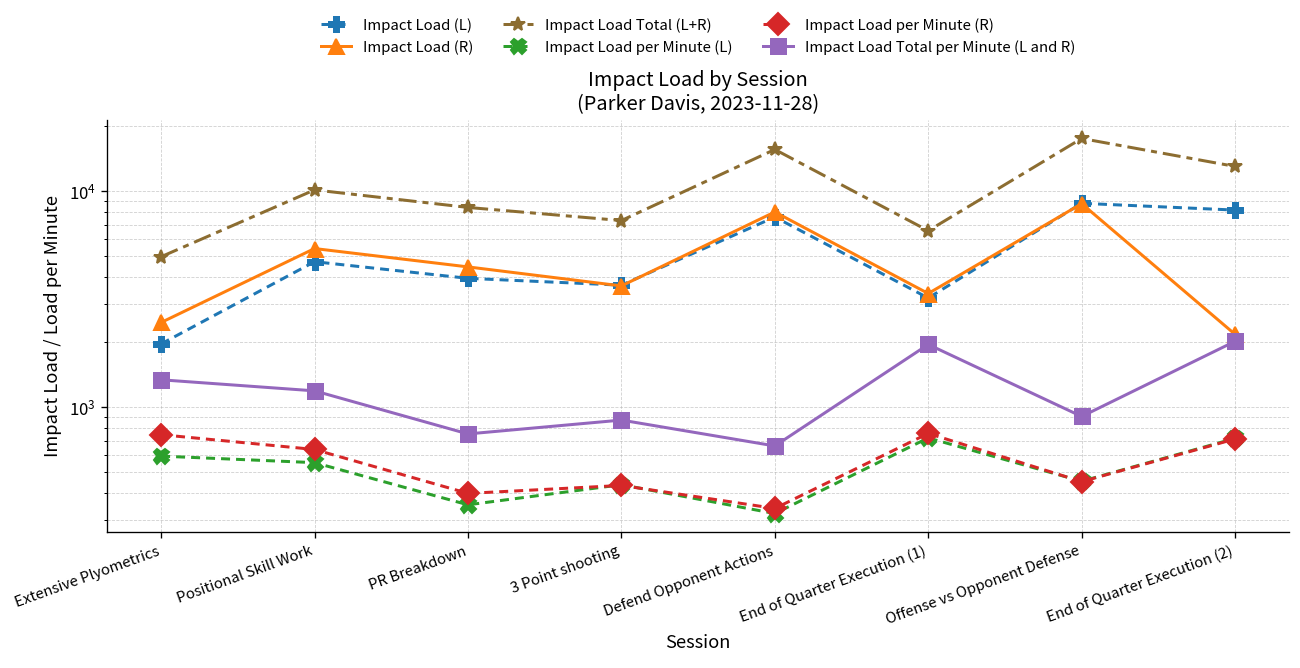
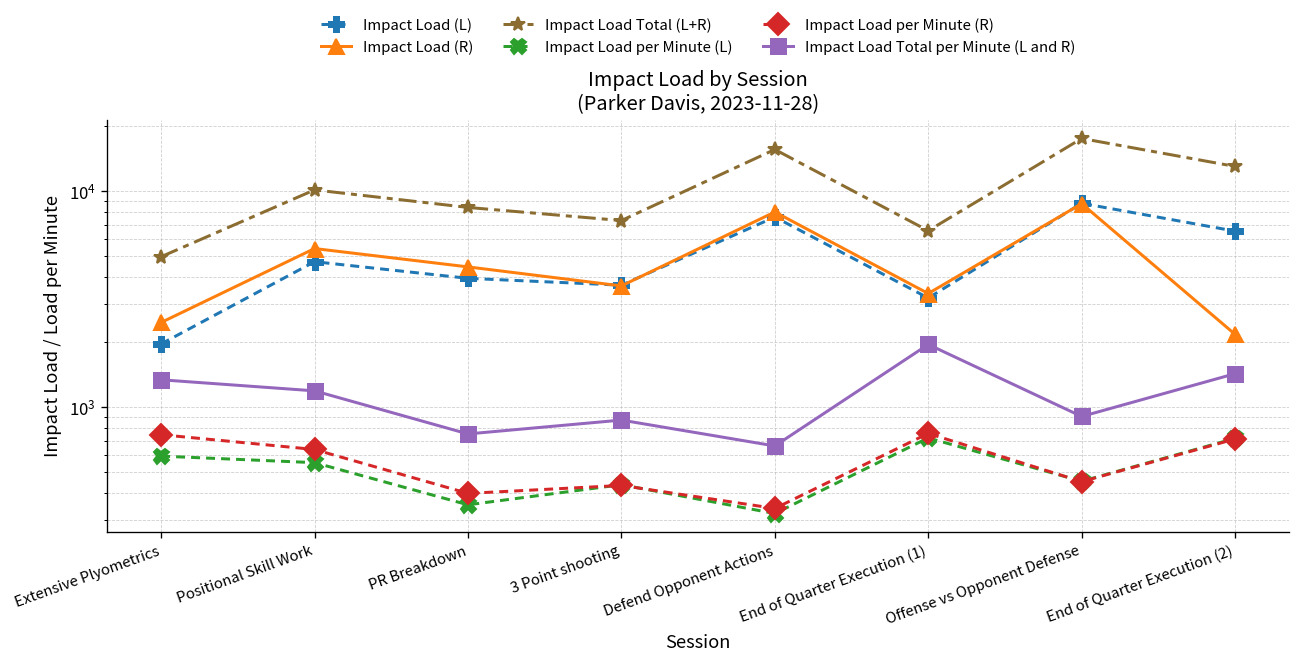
  {
    "Impact Load (L)": {
      "Extensive Plyometrics": 2000,
      "Positional Skill Work": 4700,
      "PR Breakdown": 4000,
      "Defend Opponent Actions": 7600,
      "End of Quarter Execution (1)": 3200,
-     "End of Quarter Execution (2)": 8000
+     "End of Quarter Execution (2)": 6600
    },
    "Impact Load (R)": {
      "Extensive Plyometrics": 2500,
      "Positional Skill Work": 5400,
      "PR Breakdown": 4500,
      "Defend Opponent Actions": 8000,
      "End of Quarter Execution (1)": 3400,
      "End of Quarter Execution (2)": 2200
    },
    "Impact Load Total (L+R)": {
      "Extensive Plyometrics": 5000,
      "Positional Skill Work": 10000,
      "PR Breakdown": 8000,
      "3 Point shooting": 7300,
      "Defend Opponent Actions": 16000,
      "End of Quarter Execution (1)": 6600,
      "Offense vs Opponent Defense": 18000,
      "End of Quarter Execution (2)": 13000
    },
    "Impact Load per Minute (L)": {
      "Extensive Plyometrics": 590,
      "Positional Skill Work": 550,
      "PR Breakdown": 350,
      "Defend Opponent Actions": 320,
      "End of Quarter Execution (1)": 720
    },
    "Impact Load per Minute (R)": {
      "Extensive Plyometrics": 750,
      "Positional Skill Work": 640,
      "PR Breakdown": 400,
      "Defend Opponent Actions": 340,
      "End of Quarter Execution (1)": 760
    },
    "Impact Load Total per Minute (L and R)": {
      "Extensive Plyometrics": 1300,
      "Positional Skill Work": 1200,
      "PR Breakdown": 750,
      "3 Point shooting": 900,
      "Defend Opponent Actions": 660,
      "End of Quarter Execution (1)": 2000,
      "Offense vs Opponent Defense": 900,
-     "End of Quarter Execution (2)": 2000
+     "End of Quarter Execution (2)": 1400
    }
  }
